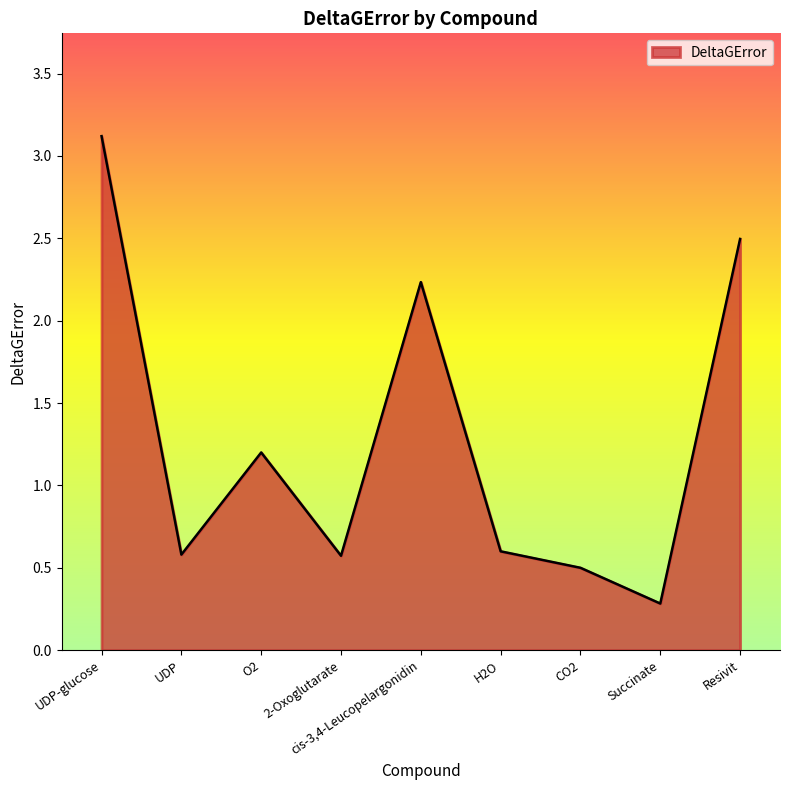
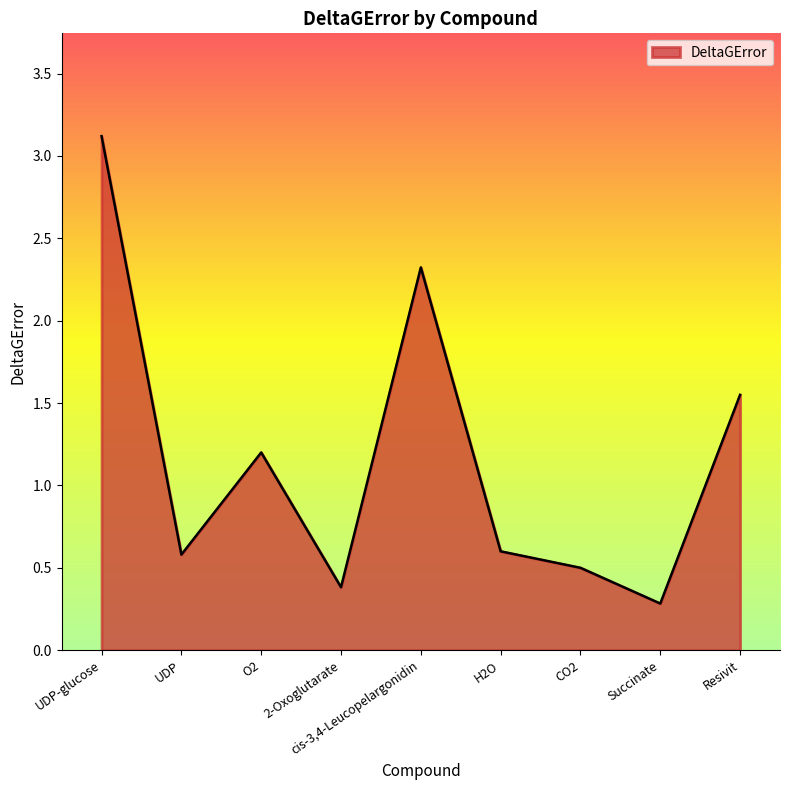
  {
    "UDP-glucose": 3.12,
    "UDP": 0.58,
    "O2": 1.20,
-   "2-Oxoglutarate": 0.57,
-   "cis-3,4-Leucopelargonidin": 2.23,
+   "2-Oxoglutarate": 0.38,
+   "cis-3,4-Leucopelargonidin": 2.32,
    "H2O": 0.60,
    "CO2": 0.50,
    "Succinate": 0.28,
-   "Resivit": 2.50
+   "Resivit": 1.55
  }
